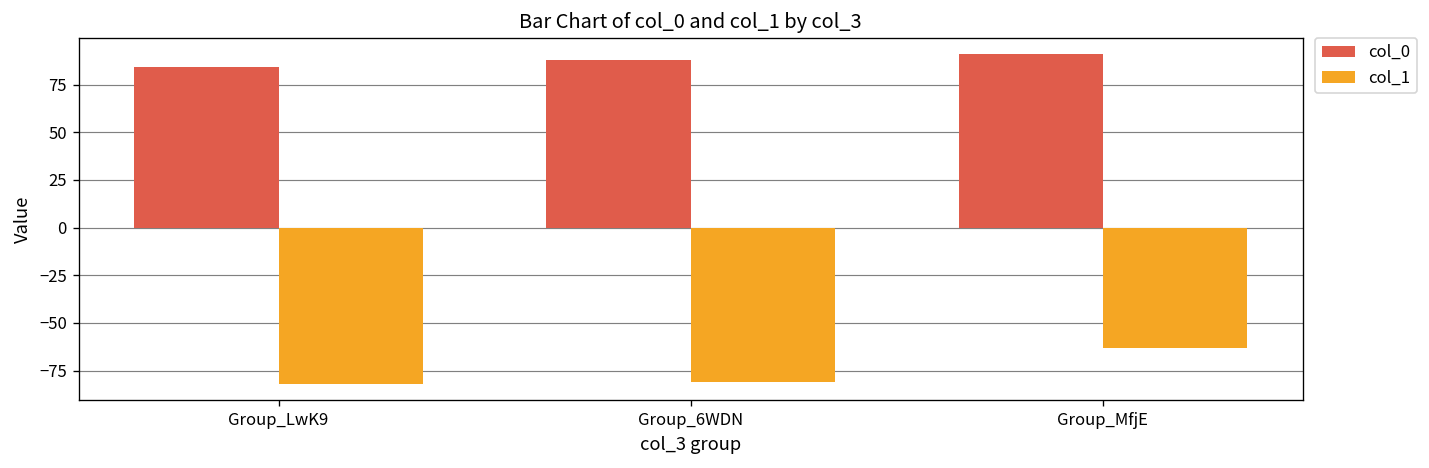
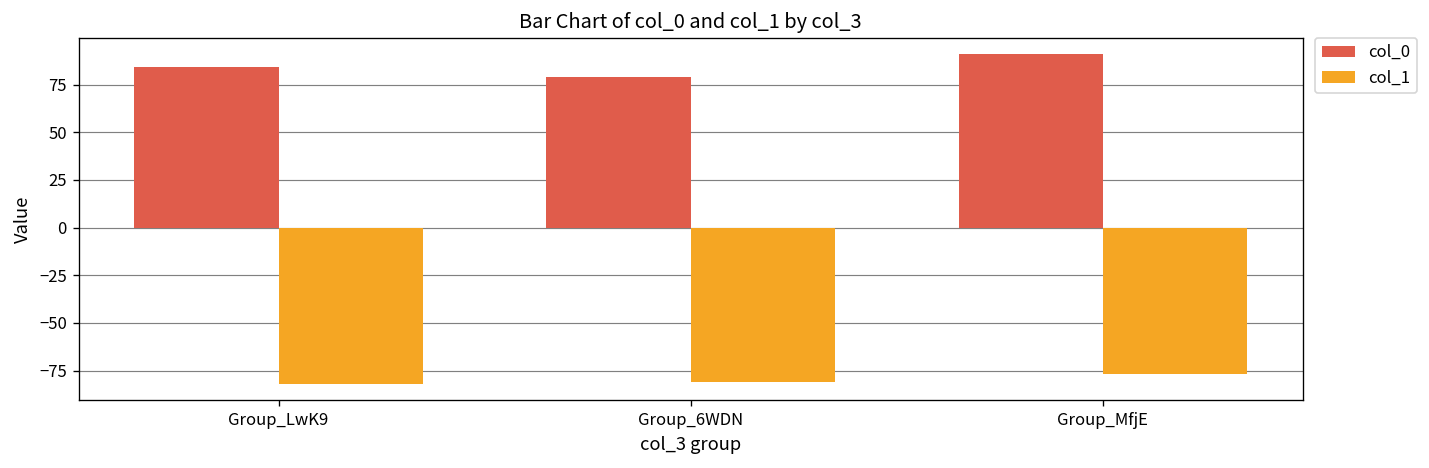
  {
    "col_0": {
      "Group_LwK9": 84,
-     "Group_6WDN": 88,
+     "Group_6WDN": 79,
      "Group_MfjE": 91
    },
    "col_1": {
      "Group_LwK9": -82,
      "Group_6WDN": -81,
-     "Group_MfjE": -63
+     "Group_MfjE": -77
    }
  }
